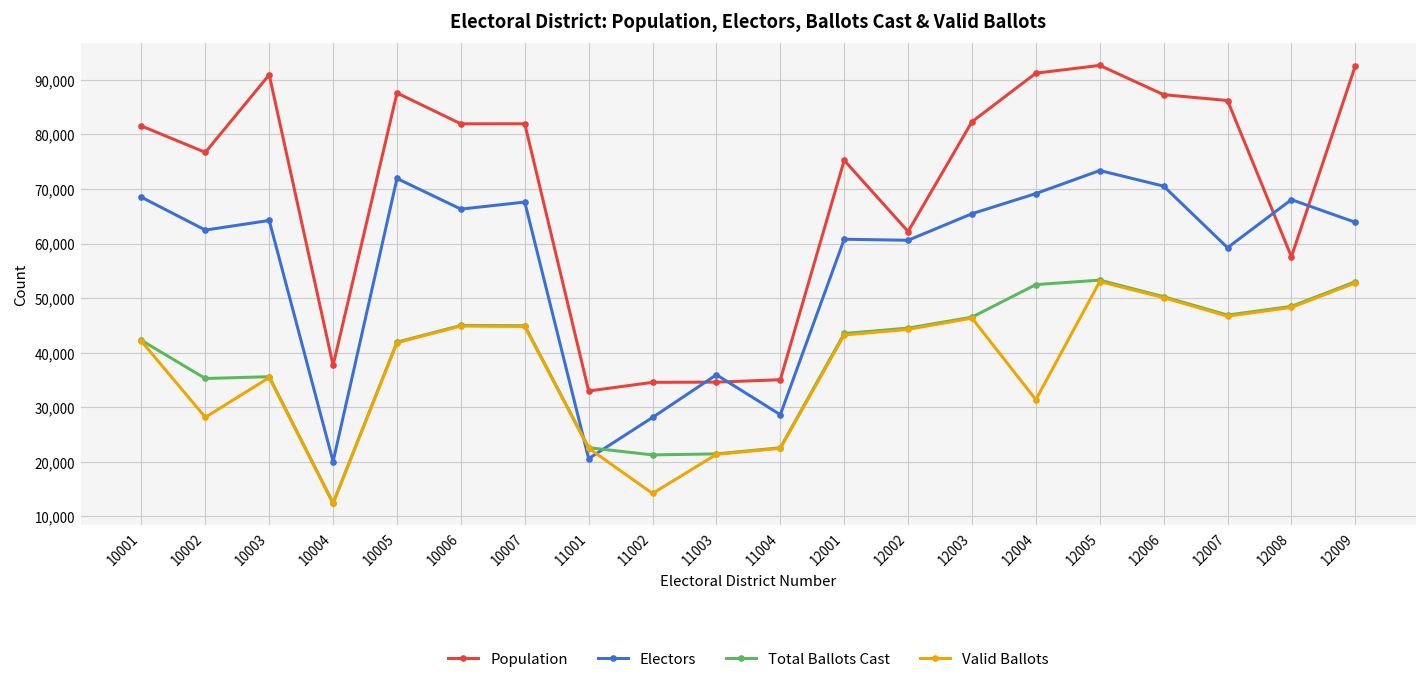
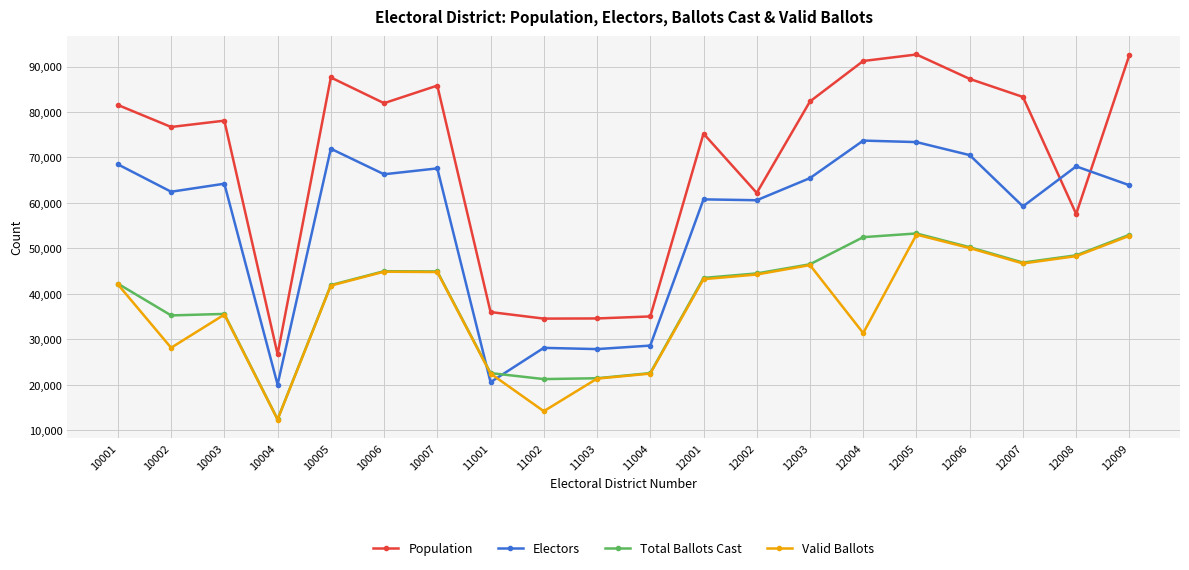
  {
    "Population": {
      "10001": "82,000",
      "10002": "77,000",
-     "10003": "91,000",
-     "10004": "38,000",
+     "10003": "78,000",
+     "10004": "27,000",
      "10005": "88,000",
      "10006": "82,000",
-     "10007": "82,000",
-     "11001": "33,000",
+     "10007": "86,000",
+     "11001": "36,000",
      "11002": "35,000",
      "11003": "35,000",
      "11004": "35,000",
      "12001": "75,000",
      "12002": "62,000",
      "12003": "82,000",
      "12004": "91,000",
      "12005": "93,000",
      "12006": "87,000",
-     "12007": "86,000",
+     "12007": "83,000",
      "12008": "58,000",
      "12009": "93,000"
    },
    "Electors": {
      "10001": "68,000",
      "10002": "62,000",
      "10003": "64,000",
      "10004": "20,000",
      "10005": "72,000",
      "10006": "66,000",
      "10007": "68,000",
      "11001": "21,000",
      "11002": "28,000",
-     "11003": "36,000",
+     "11003": "28,000",
      "11004": "29,000",
      "12001": "61,000",
      "12002": "61,000",
      "12003": "65,000",
-     "12004": "69,000",
+     "12004": "74,000",
      "12005": "73,000",
      "12006": "71,000",
      "12007": "59,000",
      "12008": "68,000",
      "12009": "64,000"
    },
    "Total Ballots Cast": {
      "10002": "35,000",
      "11002": "21,000",
      "12004": "52,000"
    },
    "Valid Ballots": {
      "10002": "28,000",
      "11002": "14,000",
      "12004": "31,000"
    }
  }
